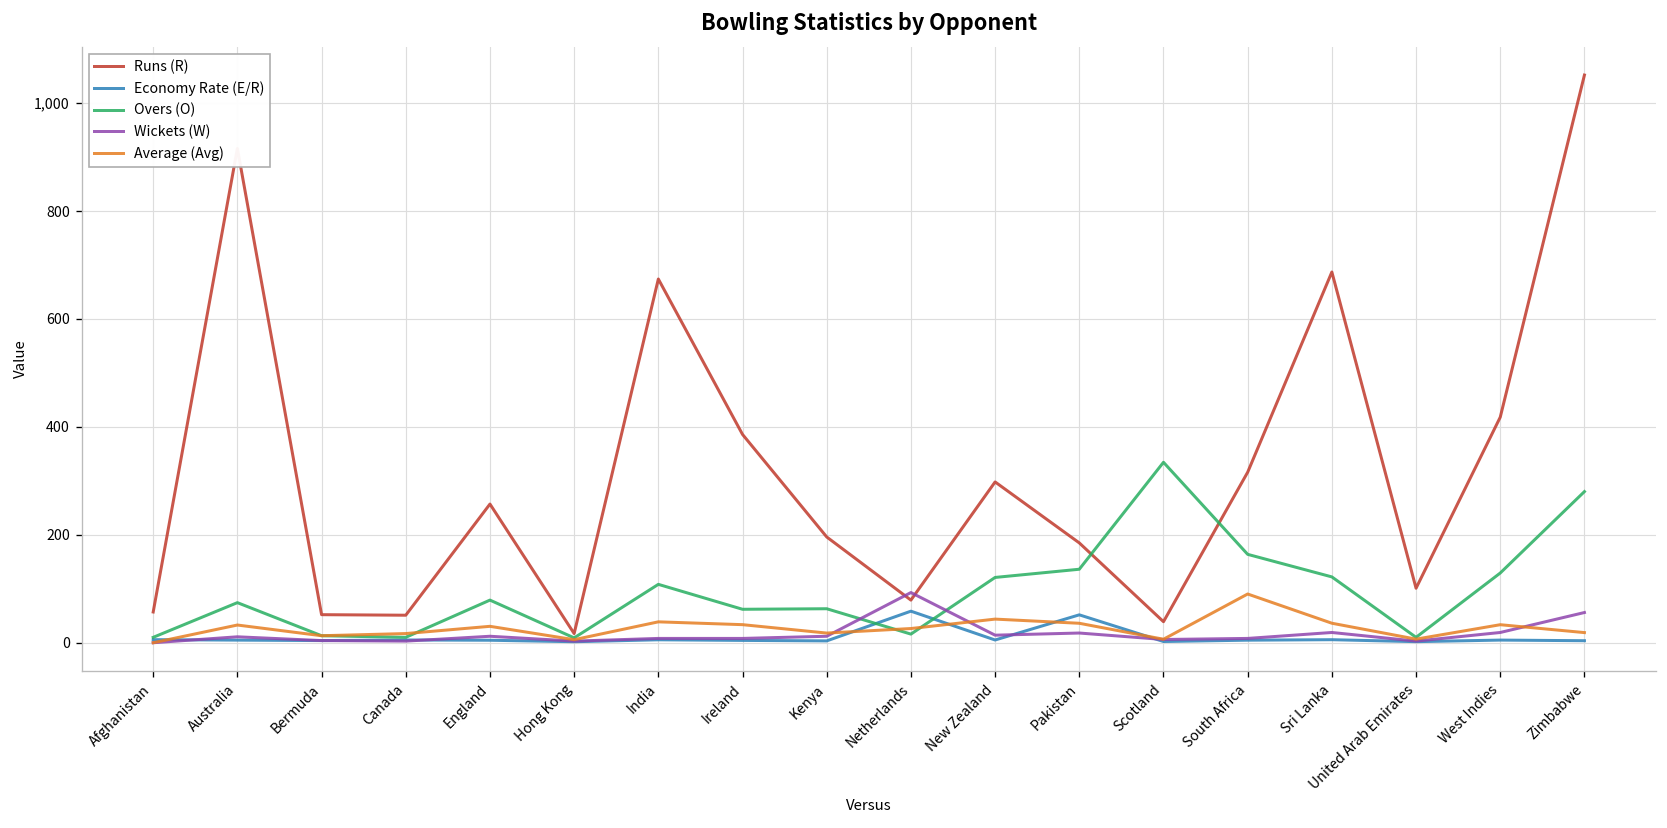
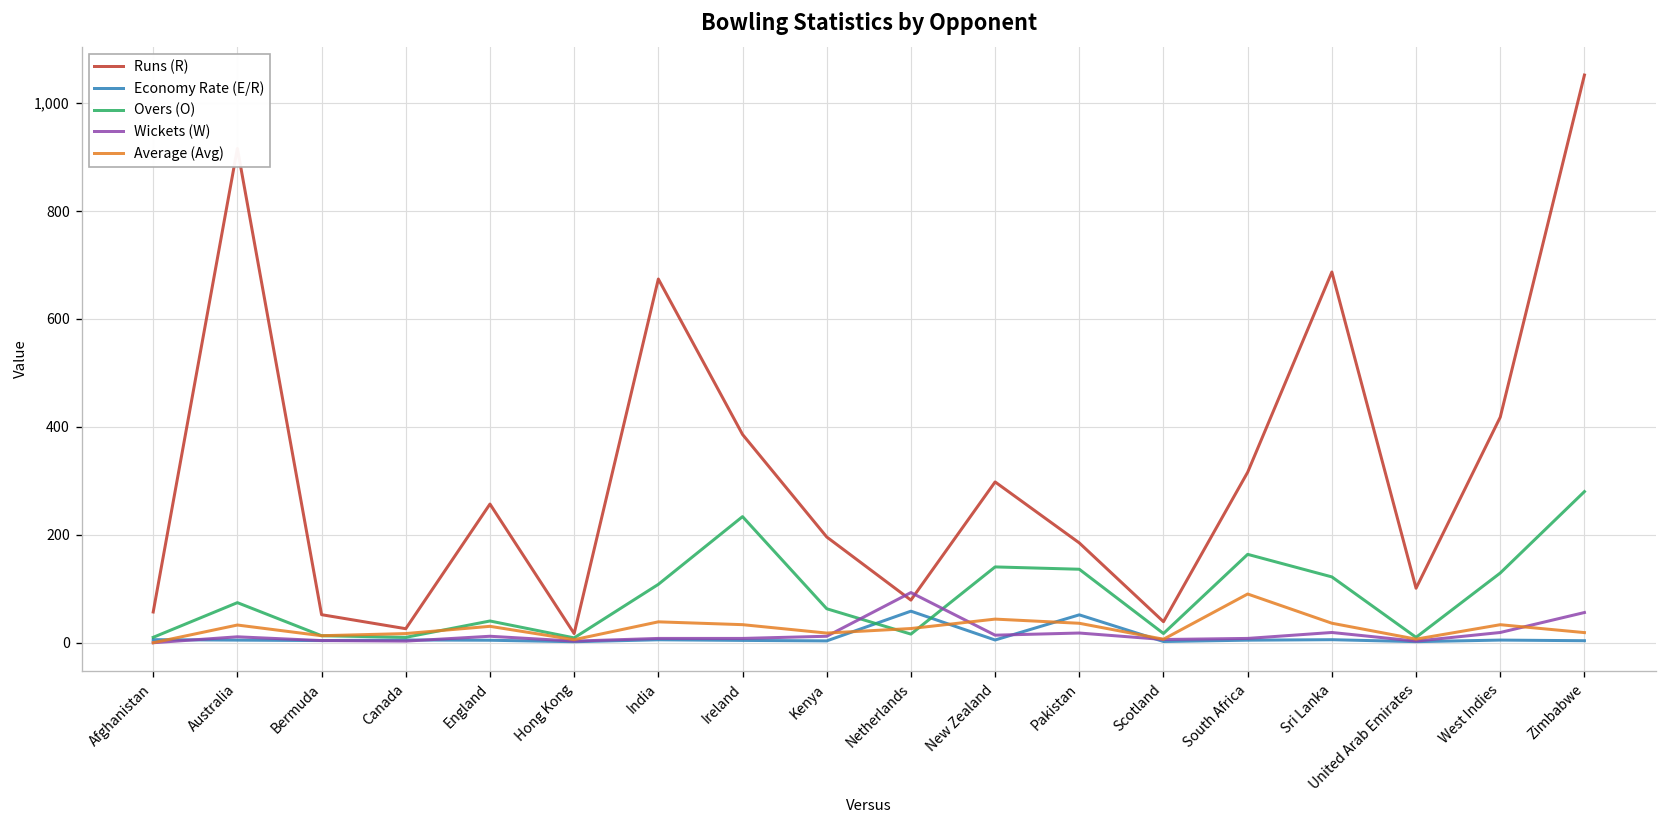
  {
    "Runs (R)": {
      "Afghanistan": "60",
      "Bermuda": "50",
-     "Canada": "50",
+     "Canada": "30",
      "England": "260",
      "Hong Kong": "20",
      "India": "670",
      "Ireland": "390",
      "Kenya": "200",
      "Netherlands": "80",
      "New Zealand": "300",
      "Pakistan": "190",
      "Scotland": "40",
      "South Africa": "320",
      "Sri Lanka": "690",
      "United Arab Emirates": "100",
      "West Indies": "420",
      "Zimbabwe": "1,050"
    },
    "Economy Rate (E/R)": {
      "Australia": "0",
      "England": "0",
      "Kenya": "0",
      "Netherlands": "60",
      "New Zealand": "10",
      "Pakistan": "50",
      "Sri Lanka": "10",
      "West Indies": "0",
      "Zimbabwe": "0"
    },
    "Overs (O)": {
      "Australia": "70",
-     "England": "80",
+     "England": "40",
      "India": "110",
-     "Ireland": "60",
+     "Ireland": "230",
      "Kenya": "60",
      "Netherlands": "20",
-     "New Zealand": "120",
+     "New Zealand": "140",
      "Pakistan": "140",
-     "Scotland": "330",
+     "Scotland": "20",
      "South Africa": "160",
      "Sri Lanka": "120",
      "West Indies": "130",
      "Zimbabwe": "280"
    },
    "Wickets (W)": {
      "Australia": "10",
      "England": "10",
      "Kenya": "10",
      "Netherlands": "90",
      "New Zealand": "10",
      "Pakistan": "20",
      "Sri Lanka": "20",
      "West Indies": "20",
      "Zimbabwe": "60"
    },
    "Average (Avg)": {
      "Australia": "30",
      "Canada": "20",
      "England": "30",
      "India": "40",
      "Ireland": "30",
      "Kenya": "20",
      "Netherlands": "30",
      "New Zealand": "40",
      "Pakistan": "40",
      "South Africa": "90",
      "Sri Lanka": "40",
      "West Indies": "30",
      "Zimbabwe": "20"
    }
  }
